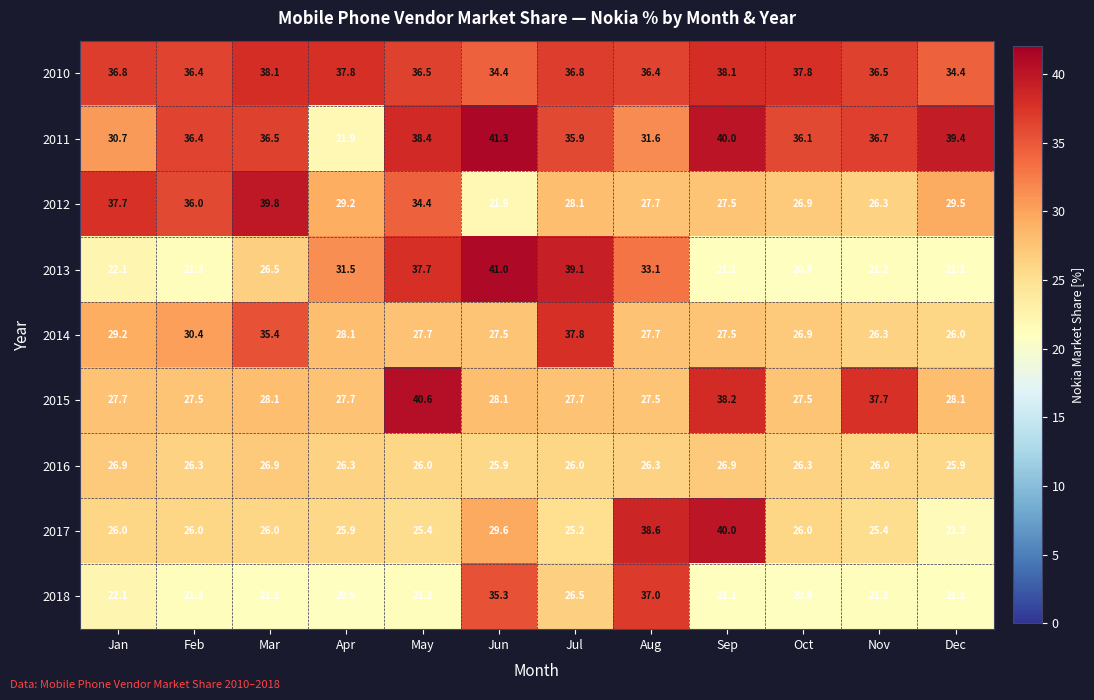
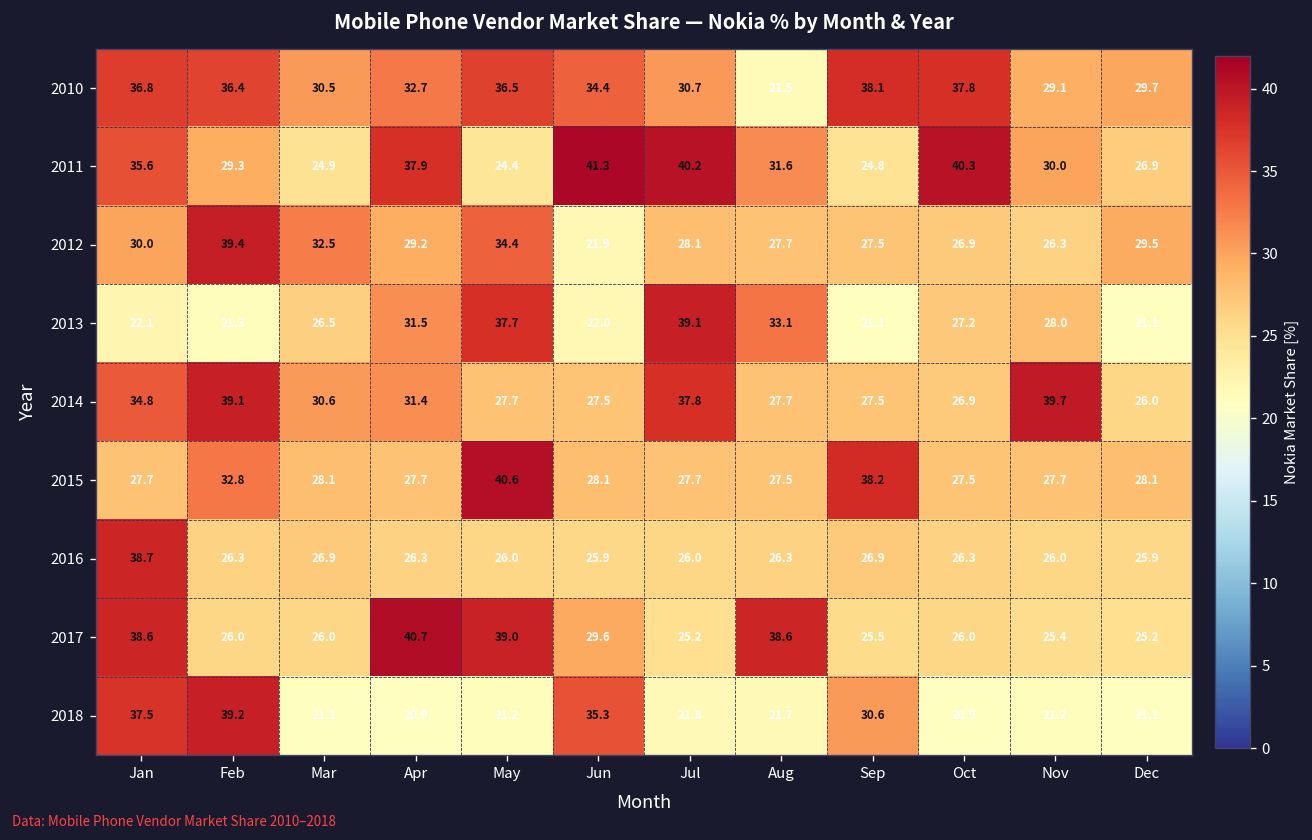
  {
    "2010": {
      "Jan": 36.8,
      "Feb": 36.4,
-     "Mar": 38.1,
-     "Apr": 37.8,
+     "Mar": 30.5,
+     "Apr": 32.7,
      "May": 36.5,
      "Jun": 34.4,
-     "Jul": 36.8,
-     "Aug": 36.4,
+     "Jul": 30.7,
+     "Aug": 21.5,
      "Sep": 38.1,
      "Oct": 37.8,
-     "Nov": 36.5,
-     "Dec": 34.4
+     "Nov": 29.1,
+     "Dec": 29.7
    },
    "2011": {
-     "Jan": 30.7,
-     "Feb": 36.4,
-     "Mar": 36.5,
-     "Apr": 21.9,
-     "May": 38.4,
+     "Jan": 35.6,
+     "Feb": 29.3,
+     "Mar": 24.9,
+     "Apr": 37.9,
+     "May": 24.4,
      "Jun": 41.3,
-     "Jul": 35.9,
+     "Jul": 40.2,
      "Aug": 31.6,
-     "Sep": 40.0,
-     "Oct": 36.1,
-     "Nov": 36.7,
-     "Dec": 39.4
+     "Sep": 24.8,
+     "Oct": 40.3,
+     "Nov": 30.0,
+     "Dec": 26.9
    },
    "2012": {
-     "Jan": 37.7,
-     "Feb": 36.0,
-     "Mar": 39.8,
+     "Jan": 30.0,
+     "Feb": 39.4,
+     "Mar": 32.5,
      "Apr": 29.2,
      "May": 34.4,
      "Jun": 21.9,
      "Jul": 28.1,
      "Aug": 27.7,
      "Sep": 27.5,
      "Oct": 26.9,
      "Nov": 26.3,
      "Dec": 29.5
    },
    "2013": {
      "Jan": 22.1,
      "Feb": 21.3,
      "Mar": 26.5,
      "Apr": 31.5,
      "May": 37.7,
-     "Jun": 41.0,
+     "Jun": 22.0,
      "Jul": 39.1,
      "Aug": 33.1,
      "Sep": 21.1,
-     "Oct": 20.9,
-     "Nov": 21.2,
+     "Oct": 27.2,
+     "Nov": 28.0,
      "Dec": 21.1
    },
    "2014": {
-     "Jan": 29.2,
-     "Feb": 30.4,
-     "Mar": 35.4,
-     "Apr": 28.1,
+     "Jan": 34.8,
+     "Feb": 39.1,
+     "Mar": 30.6,
+     "Apr": 31.4,
      "May": 27.7,
      "Jun": 27.5,
      "Jul": 37.8,
      "Aug": 27.7,
      "Sep": 27.5,
      "Oct": 26.9,
-     "Nov": 26.3,
+     "Nov": 39.7,
      "Dec": 26.0
    },
    "2015": {
      "Jan": 27.7,
-     "Feb": 27.5,
+     "Feb": 32.8,
      "Mar": 28.1,
      "Apr": 27.7,
      "May": 40.6,
      "Jun": 28.1,
      "Jul": 27.7,
      "Aug": 27.5,
      "Sep": 38.2,
      "Oct": 27.5,
-     "Nov": 37.7,
+     "Nov": 27.7,
      "Dec": 28.1
    },
    "2016": {
-     "Jan": 26.9,
+     "Jan": 38.7,
      "Feb": 26.3,
      "Mar": 26.9,
      "Apr": 26.3,
      "May": 26.0,
      "Jun": 25.9,
      "Jul": 26.0,
      "Aug": 26.3,
      "Sep": 26.9,
      "Oct": 26.3,
      "Nov": 26.0,
      "Dec": 25.9
    },
    "2017": {
-     "Jan": 26.0,
+     "Jan": 38.6,
      "Feb": 26.0,
      "Mar": 26.0,
-     "Apr": 25.9,
-     "May": 25.4,
+     "Apr": 40.7,
+     "May": 39.0,
      "Jun": 29.6,
      "Jul": 25.2,
      "Aug": 38.6,
-     "Sep": 40.0,
+     "Sep": 25.5,
      "Oct": 26.0,
      "Nov": 25.4,
-     "Dec": 21.3
+     "Dec": 25.2
    },
    "2018": {
-     "Jan": 22.1,
-     "Feb": 21.3,
+     "Jan": 37.5,
+     "Feb": 39.2,
      "Mar": 21.1,
      "Apr": 20.9,
      "May": 21.2,
      "Jun": 35.3,
-     "Jul": 26.5,
-     "Aug": 37.0,
-     "Sep": 21.1,
+     "Jul": 21.8,
+     "Aug": 21.7,
+     "Sep": 30.6,
      "Oct": 20.9,
      "Nov": 21.2,
      "Dec": 21.1
    }
  }
